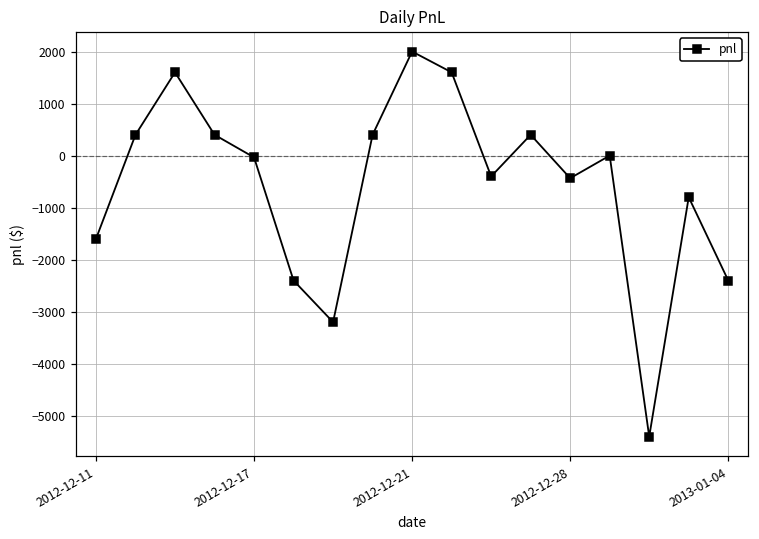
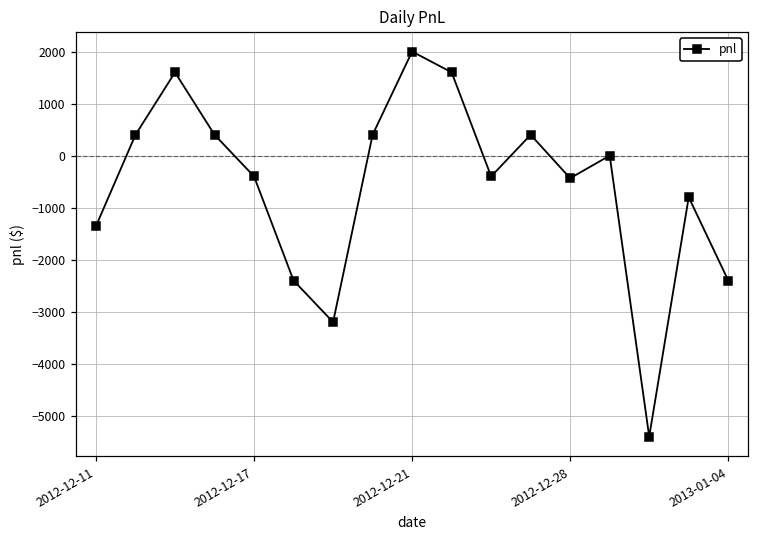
  {
-   "2012-12-11": -1600,
-   "2012-12-17": 0,
+   "2012-12-11": -1400,
+   "2012-12-17": -400,
    "2012-12-21": 2000,
    "2012-12-28": -400,
    "2013-01-04": -2400
  }
